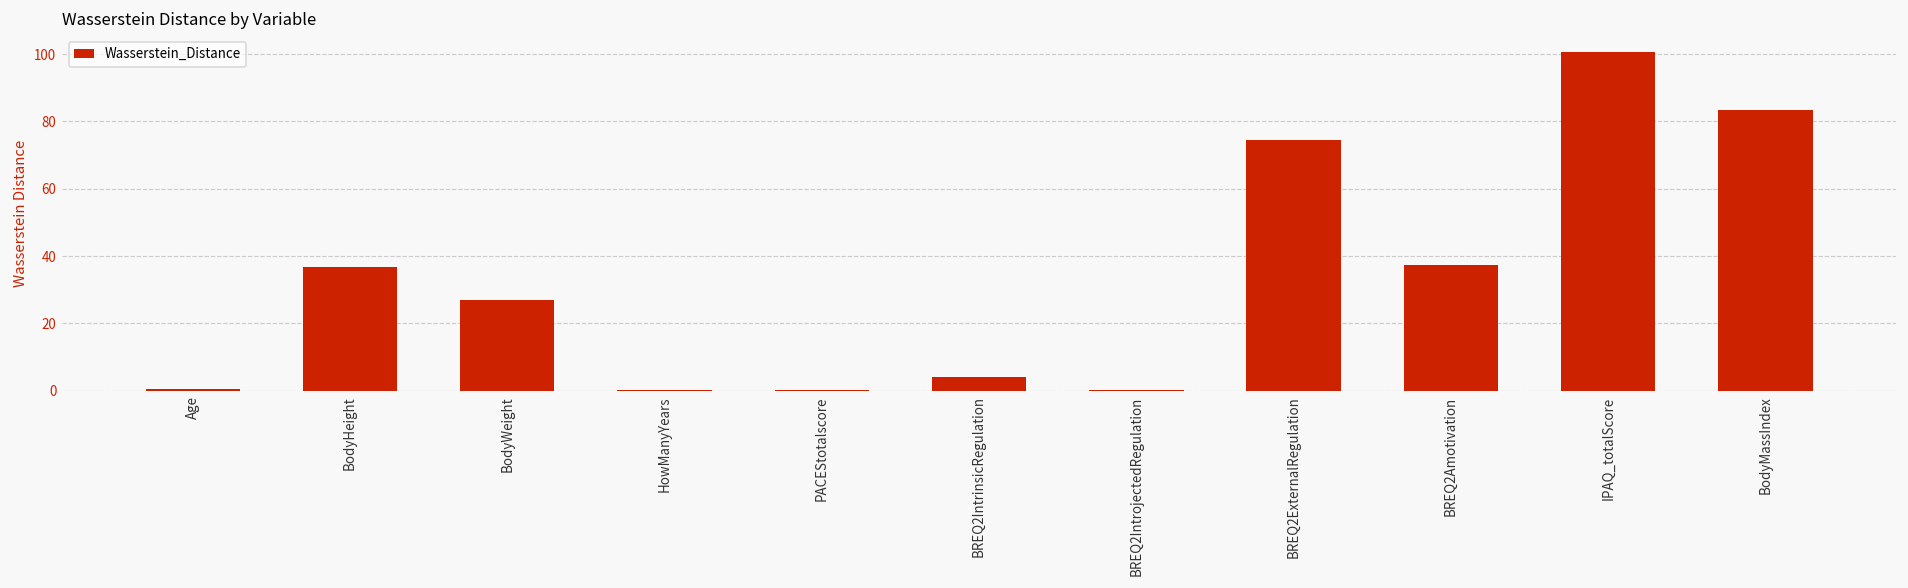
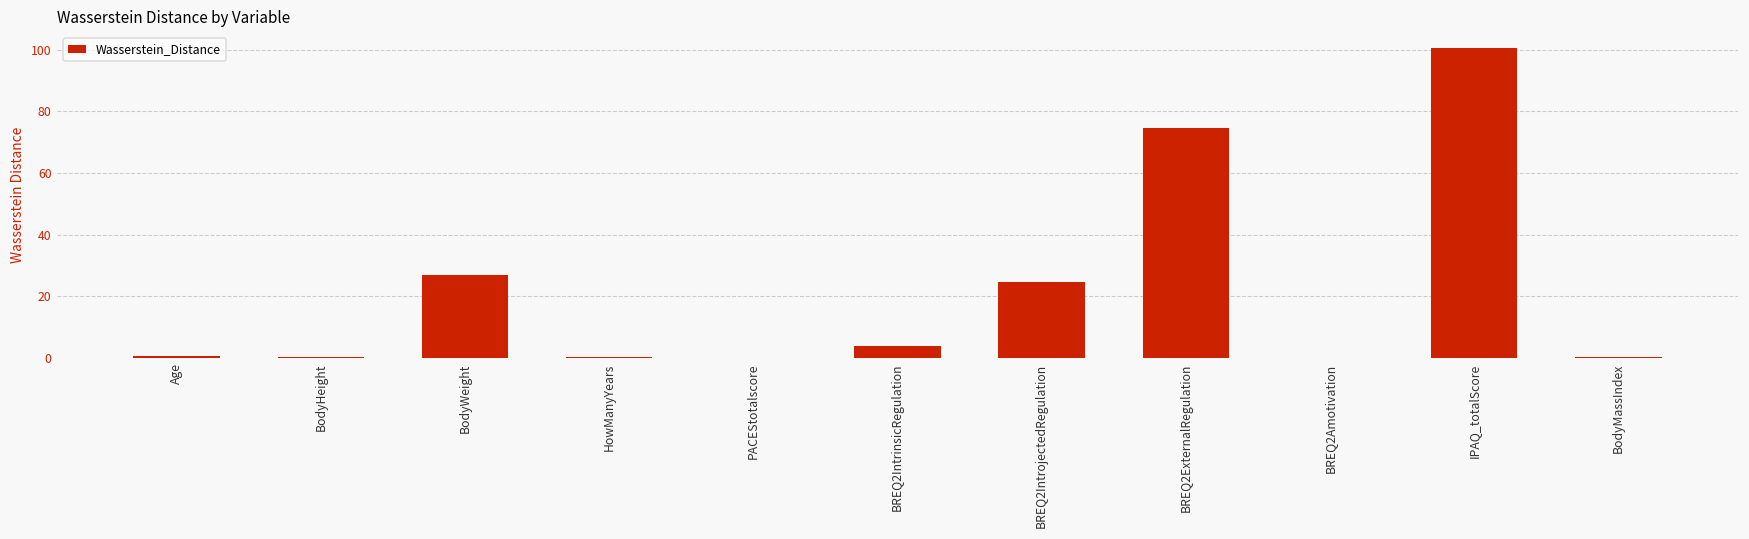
  {
-   "BodyHeight": 37,
+   "BodyHeight": 0,
    "BodyWeight": 27,
    "BREQ2IntrinsicRegulation": 4,
-   "BREQ2IntrojectedRegulation": 0,
+   "BREQ2IntrojectedRegulation": 25,
    "BREQ2ExternalRegulation": 74,
-   "BREQ2Amotivation": 37,
+   "BREQ2Amotivation": 0,
    "IPAQ_totalScore": 101,
-   "BodyMassIndex": 83
+   "BodyMassIndex": 0
  }
